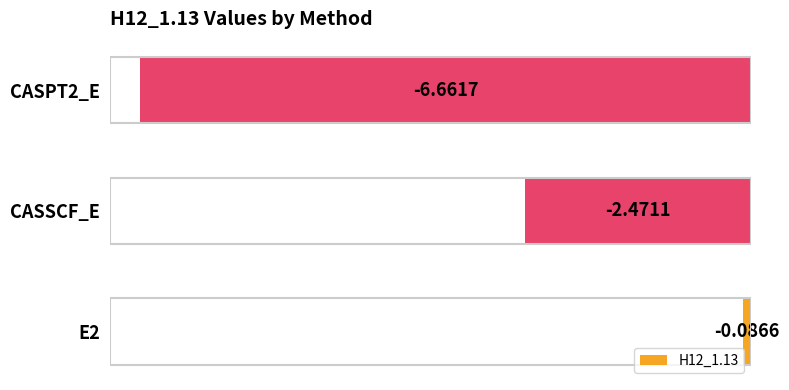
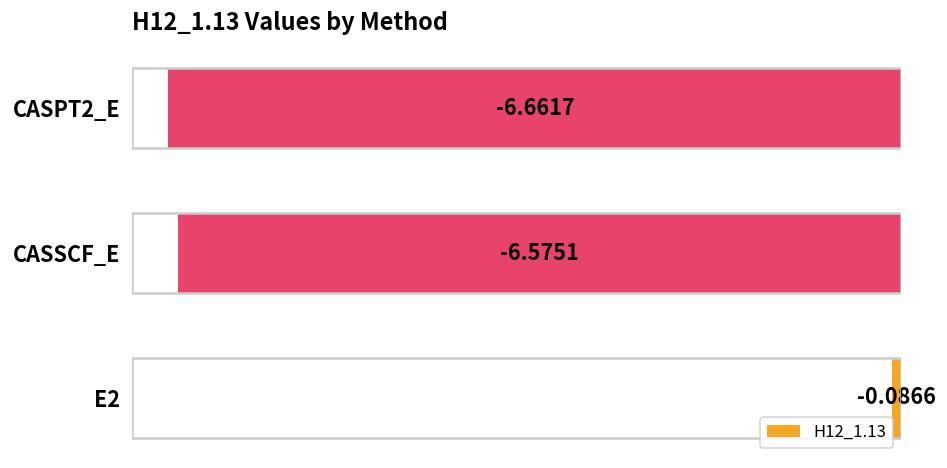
  {
    "CASPT2_E": -6.6617,
-   "CASSCF_E": -2.4711,
+   "CASSCF_E": -6.5751,
    "E2": -0.0866
  }
